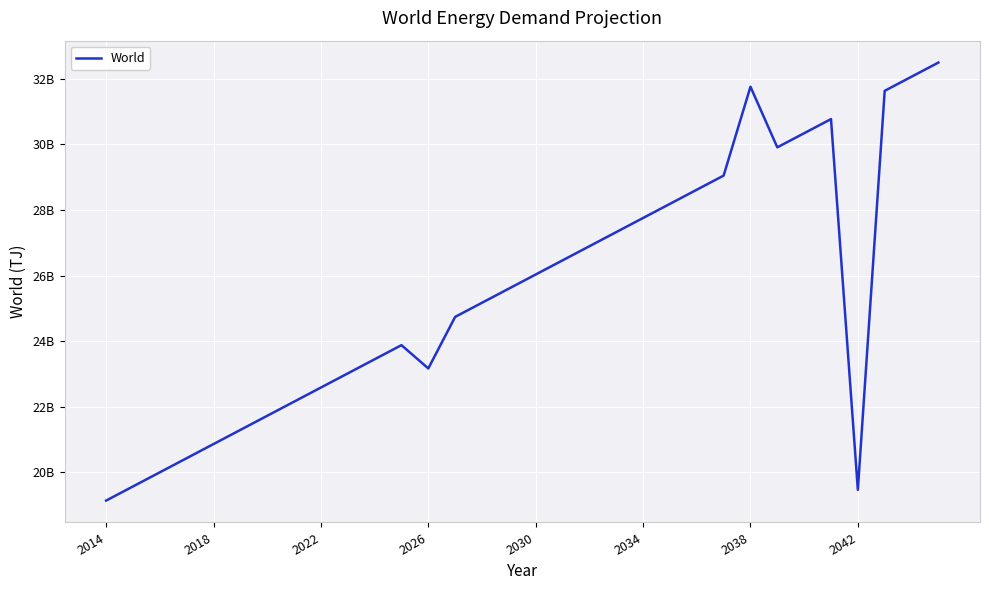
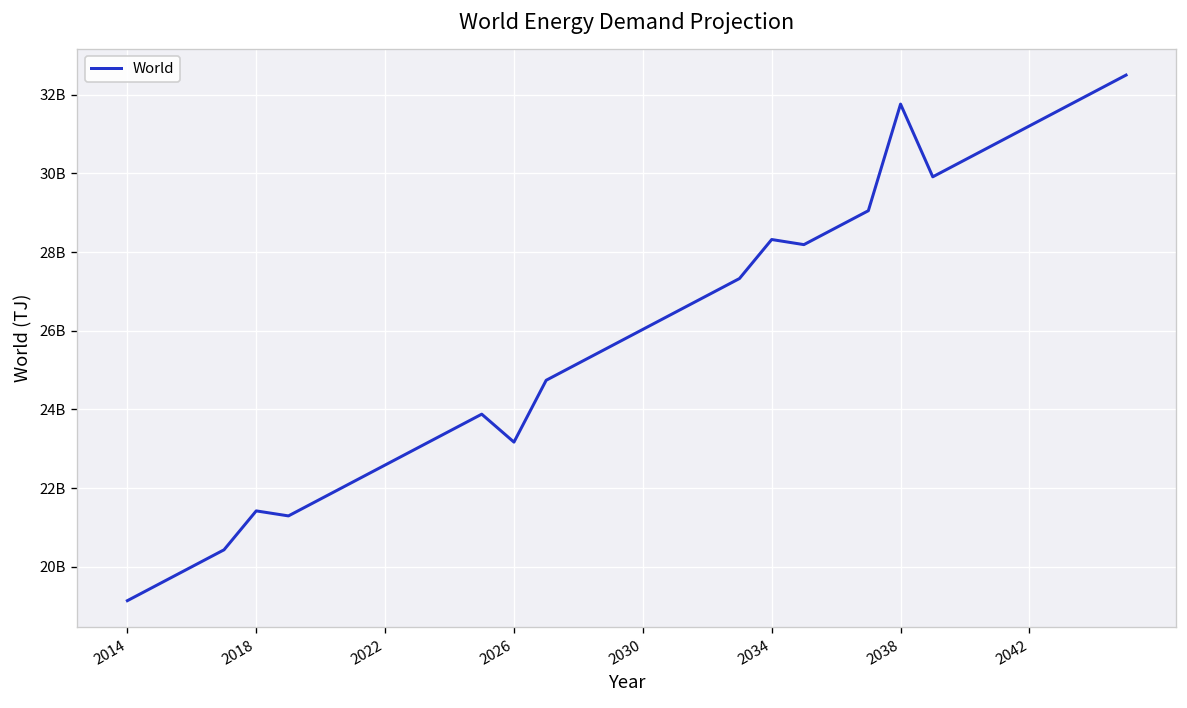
  {
    "2014": 19100000000,
-   "2018": 20900000000,
+   "2018": 21400000000,
    "2022": 22600000000,
    "2026": 23200000000,
    "2030": 26000000000,
-   "2034": 27800000000,
+   "2034": 28300000000,
    "2038": 31800000000,
-   "2042": 19500000000
+   "2042": 31200000000
  }
